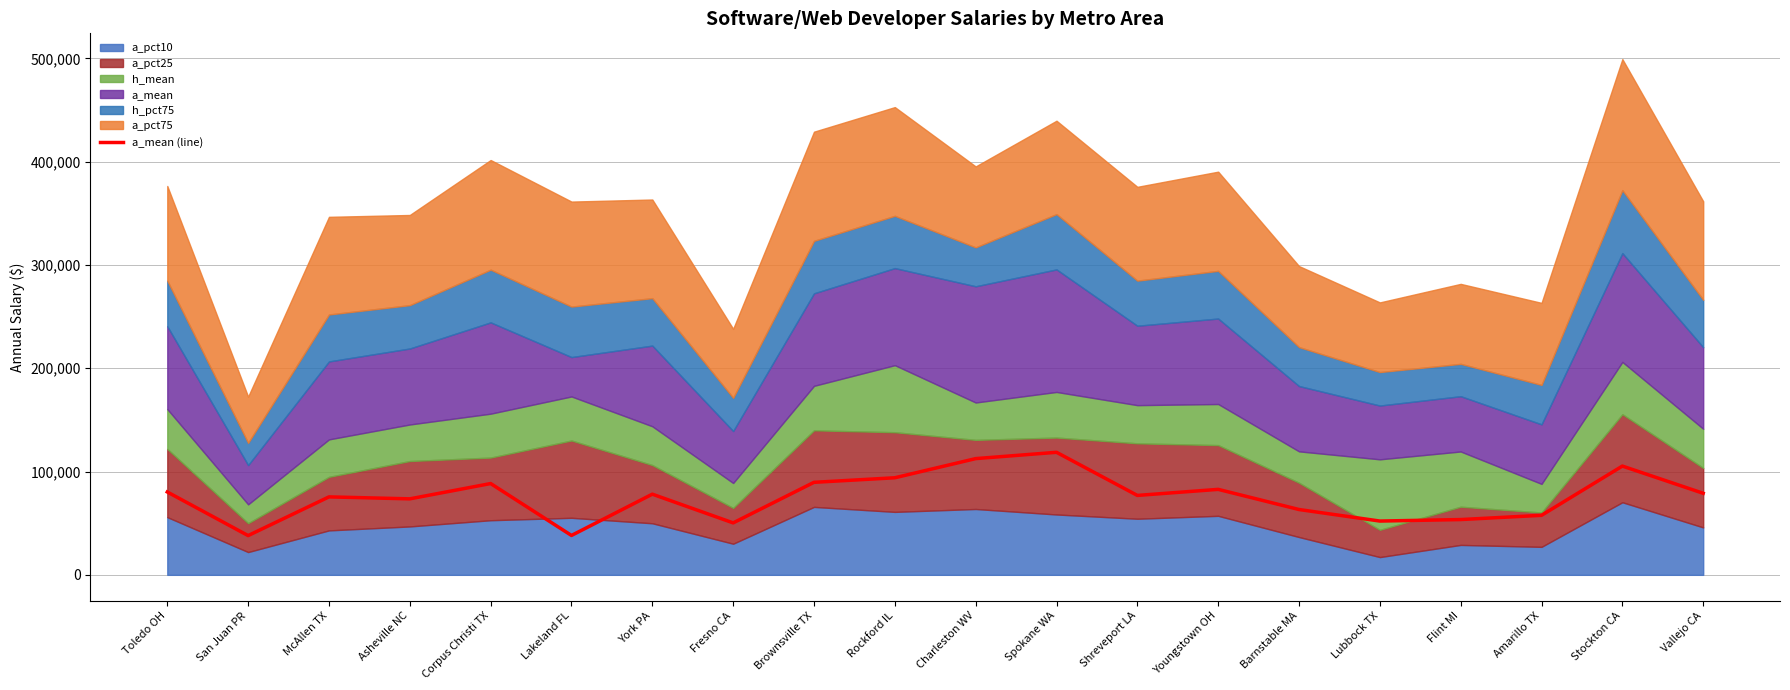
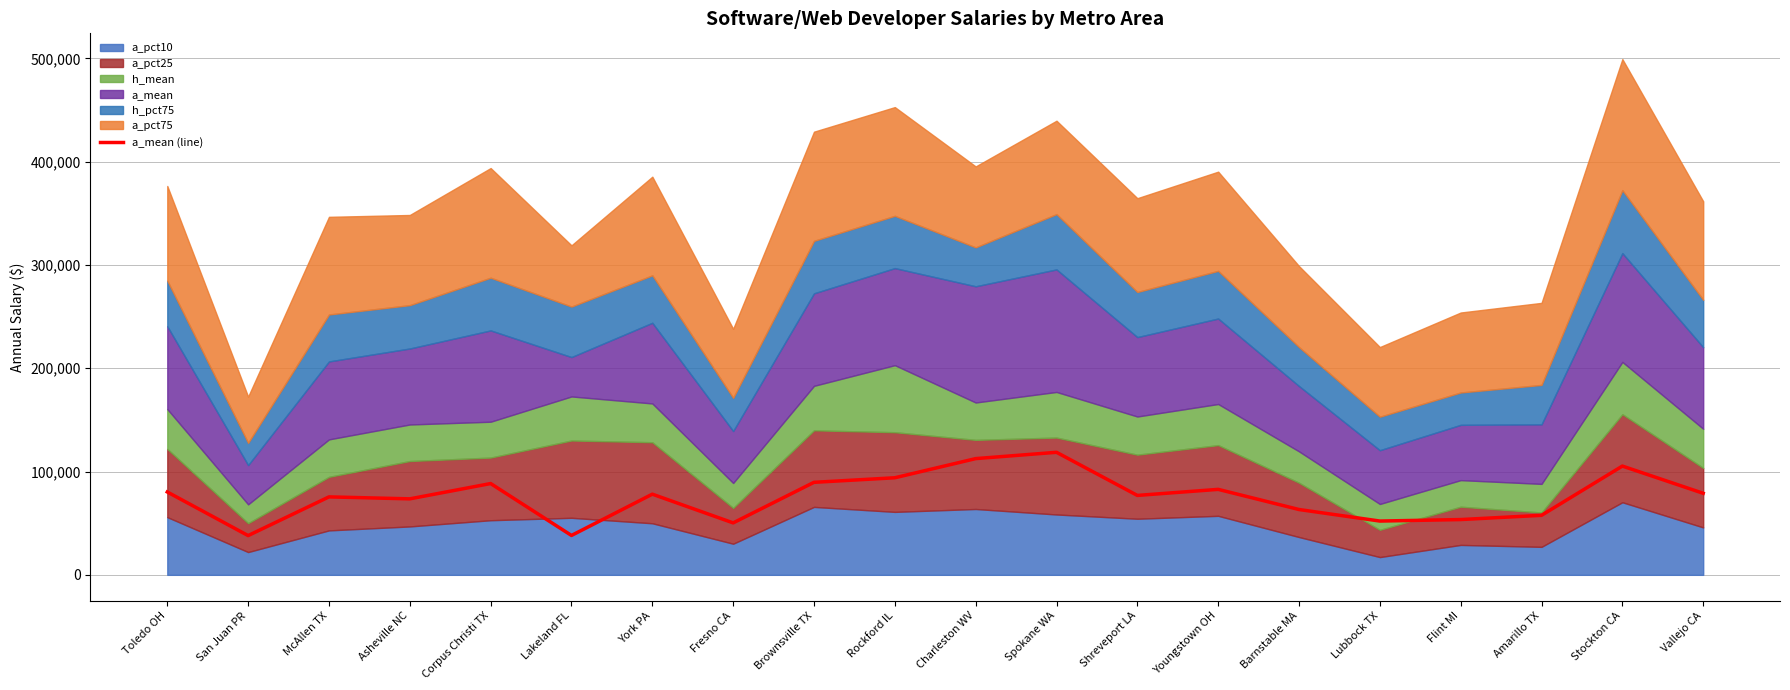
  {
    "a_mean (line)": {
      "Toledo OH": "80,000",
      "San Juan PR": "38,000",
      "McAllen TX": "75,000",
      "Asheville NC": "74,000",
      "Corpus Christi TX": "88,000",
      "Lakeland FL": "38,000",
      "York PA": "78,000",
      "Fresno CA": "50,000",
      "Brownsville TX": "90,000",
      "Rockford IL": "94,000",
      "Charleston WV": "113,000",
      "Spokane WA": "119,000",
      "Shreveport LA": "77,000",
      "Youngstown OH": "83,000",
      "Barnstable MA": "63,000",
      "Lubbock TX": "52,000",
      "Flint MI": "54,000",
      "Amarillo TX": "58,000",
      "Stockton CA": "105,000",
      "Vallejo CA": "79,000"
    },
    "a_pct25": {
      "Toledo OH": "66,000",
      "San Juan PR": "28,000",
      "McAllen TX": "52,000",
      "Asheville NC": "63,000",
      "Corpus Christi TX": "61,000",
      "Lakeland FL": "75,000",
-     "York PA": "56,000",
+     "York PA": "78,000",
      "Fresno CA": "35,000",
      "Brownsville TX": "74,000",
      "Rockford IL": "77,000",
      "Charleston WV": "67,000",
      "Spokane WA": "74,000",
-     "Shreveport LA": "73,000",
+     "Shreveport LA": "62,000",
      "Youngstown OH": "68,000",
      "Barnstable MA": "53,000",
      "Lubbock TX": "26,000",
      "Flint MI": "37,000",
      "Amarillo TX": "33,000",
      "Stockton CA": "85,000",
      "Vallejo CA": "58,000"
    },
    "h_mean": {
      "Toledo OH": "39,000",
      "San Juan PR": "18,000",
      "McAllen TX": "36,000",
      "Asheville NC": "35,000",
-     "Corpus Christi TX": "43,000",
+     "Corpus Christi TX": "35,000",
      "Lakeland FL": "43,000",
      "York PA": "38,000",
      "Fresno CA": "24,000",
      "Brownsville TX": "43,000",
      "Rockford IL": "65,000",
      "Charleston WV": "36,000",
      "Spokane WA": "44,000",
      "Shreveport LA": "37,000",
      "Youngstown OH": "40,000",
      "Barnstable MA": "30,000",
-     "Lubbock TX": "68,000",
-     "Flint MI": "53,000",
+     "Lubbock TX": "25,000",
+     "Flint MI": "26,000",
      "Amarillo TX": "28,000",
      "Stockton CA": "51,000",
      "Vallejo CA": "38,000"
    },
    "a_mean": {
      "Toledo OH": "80,000",
      "San Juan PR": "38,000",
      "McAllen TX": "75,000",
      "Asheville NC": "74,000",
      "Corpus Christi TX": "88,000",
      "Lakeland FL": "38,000",
      "York PA": "78,000",
      "Fresno CA": "50,000",
      "Brownsville TX": "90,000",
      "Rockford IL": "94,000",
      "Charleston WV": "113,000",
      "Spokane WA": "119,000",
      "Shreveport LA": "77,000",
      "Youngstown OH": "83,000",
      "Barnstable MA": "63,000",
      "Lubbock TX": "52,000",
      "Flint MI": "54,000",
      "Amarillo TX": "58,000",
      "Stockton CA": "105,000",
      "Vallejo CA": "79,000"
    },
    "a_pct75": {
      "Toledo OH": "92,000",
      "San Juan PR": "45,000",
      "McAllen TX": "95,000",
      "Asheville NC": "87,000",
      "Corpus Christi TX": "106,000",
-     "Lakeland FL": "102,000",
+     "Lakeland FL": "59,000",
      "York PA": "96,000",
      "Fresno CA": "67,000",
      "Brownsville TX": "106,000",
      "Rockford IL": "105,000",
      "Charleston WV": "78,000",
      "Spokane WA": "90,000",
      "Shreveport LA": "91,000",
      "Youngstown OH": "96,000",
      "Barnstable MA": "78,000",
      "Lubbock TX": "67,000",
      "Flint MI": "77,000",
      "Amarillo TX": "79,000",
      "Stockton CA": "127,000",
      "Vallejo CA": "95,000"
    }
  }
